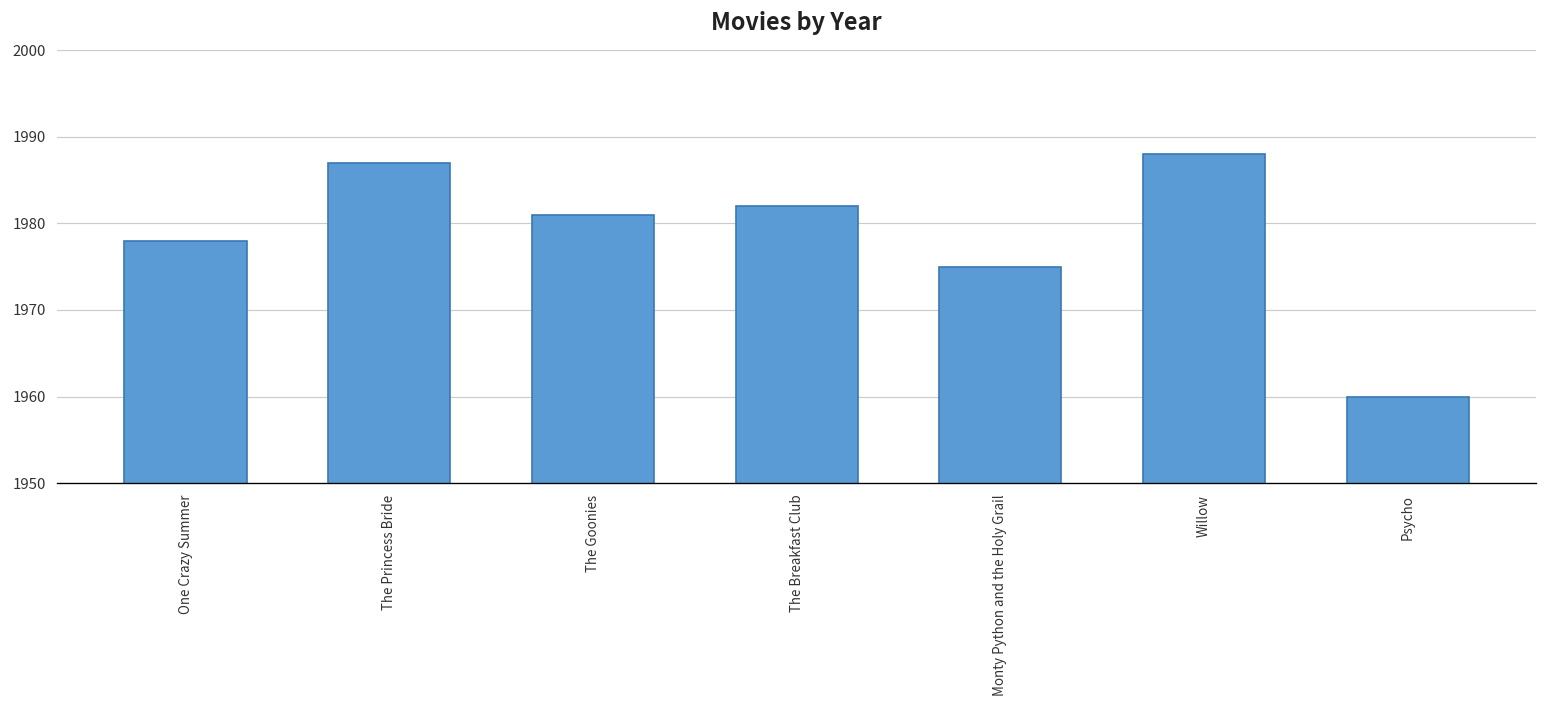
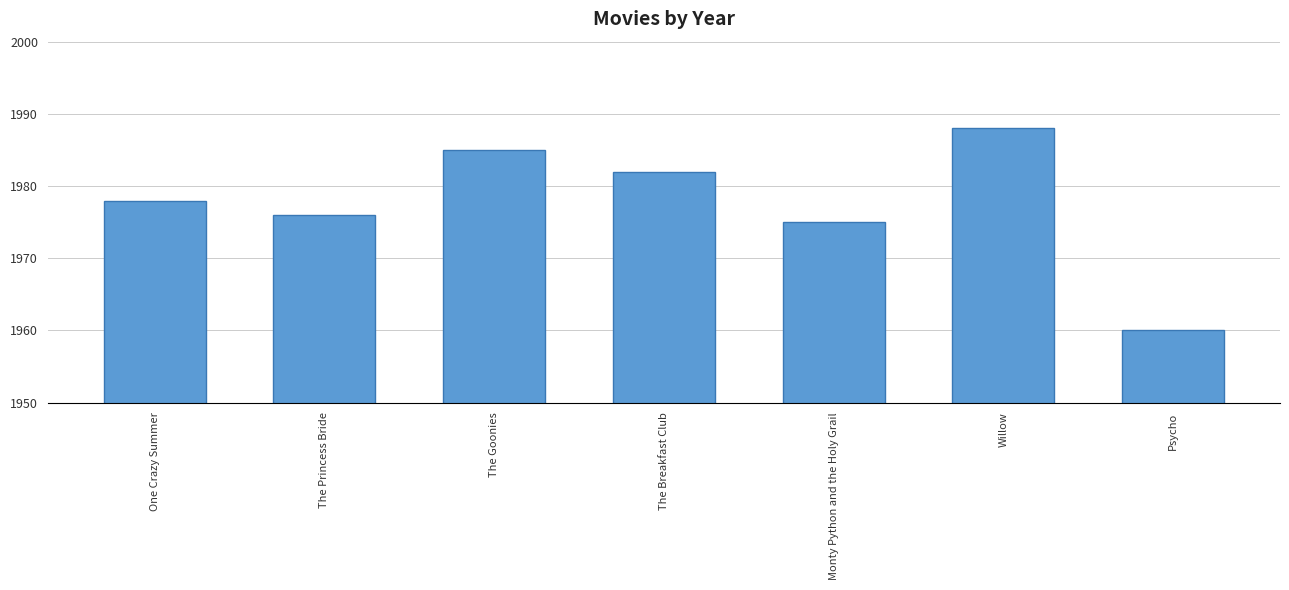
  {
    "One Crazy Summer": 1978,
-   "The Princess Bride": 1987,
-   "The Goonies": 1981,
+   "The Princess Bride": 1976,
+   "The Goonies": 1985,
    "The Breakfast Club": 1982,
    "Monty Python and the Holy Grail": 1975,
    "Willow": 1988,
    "Psycho": 1960
  }
